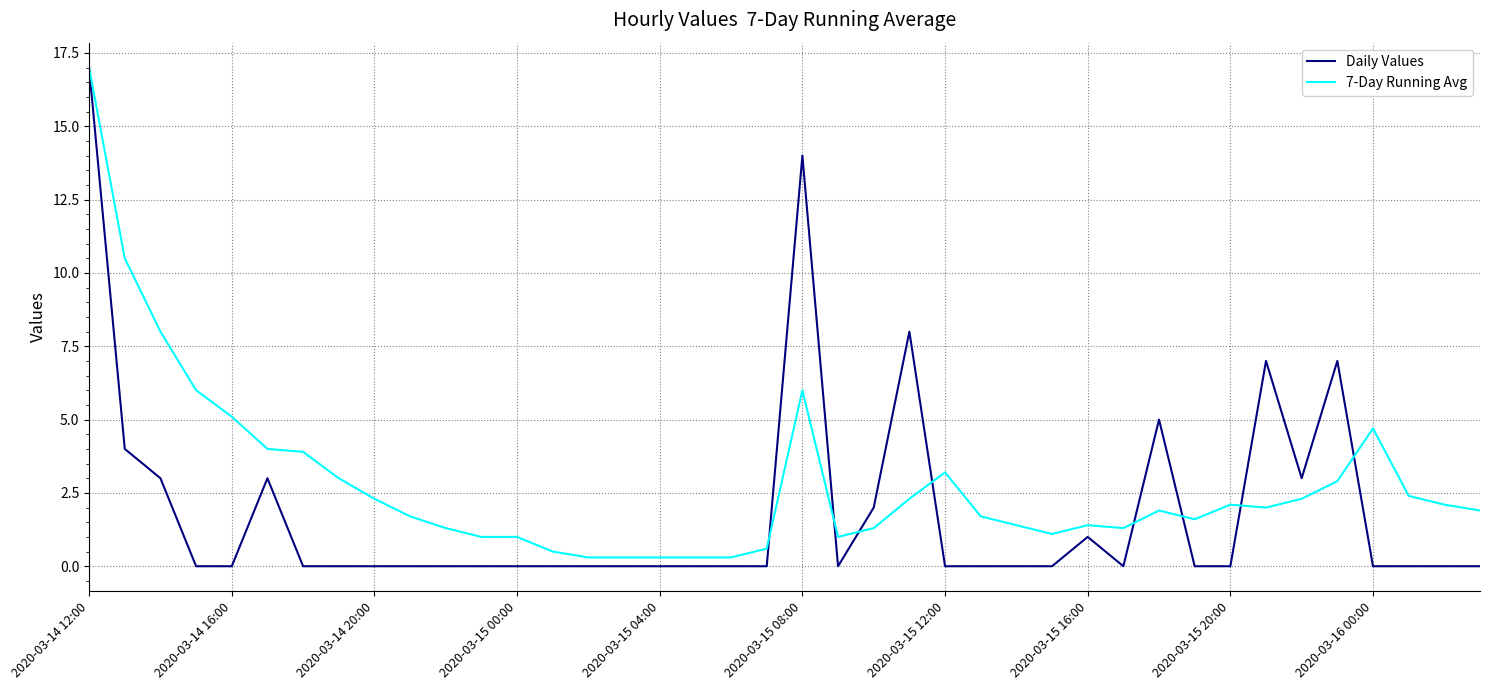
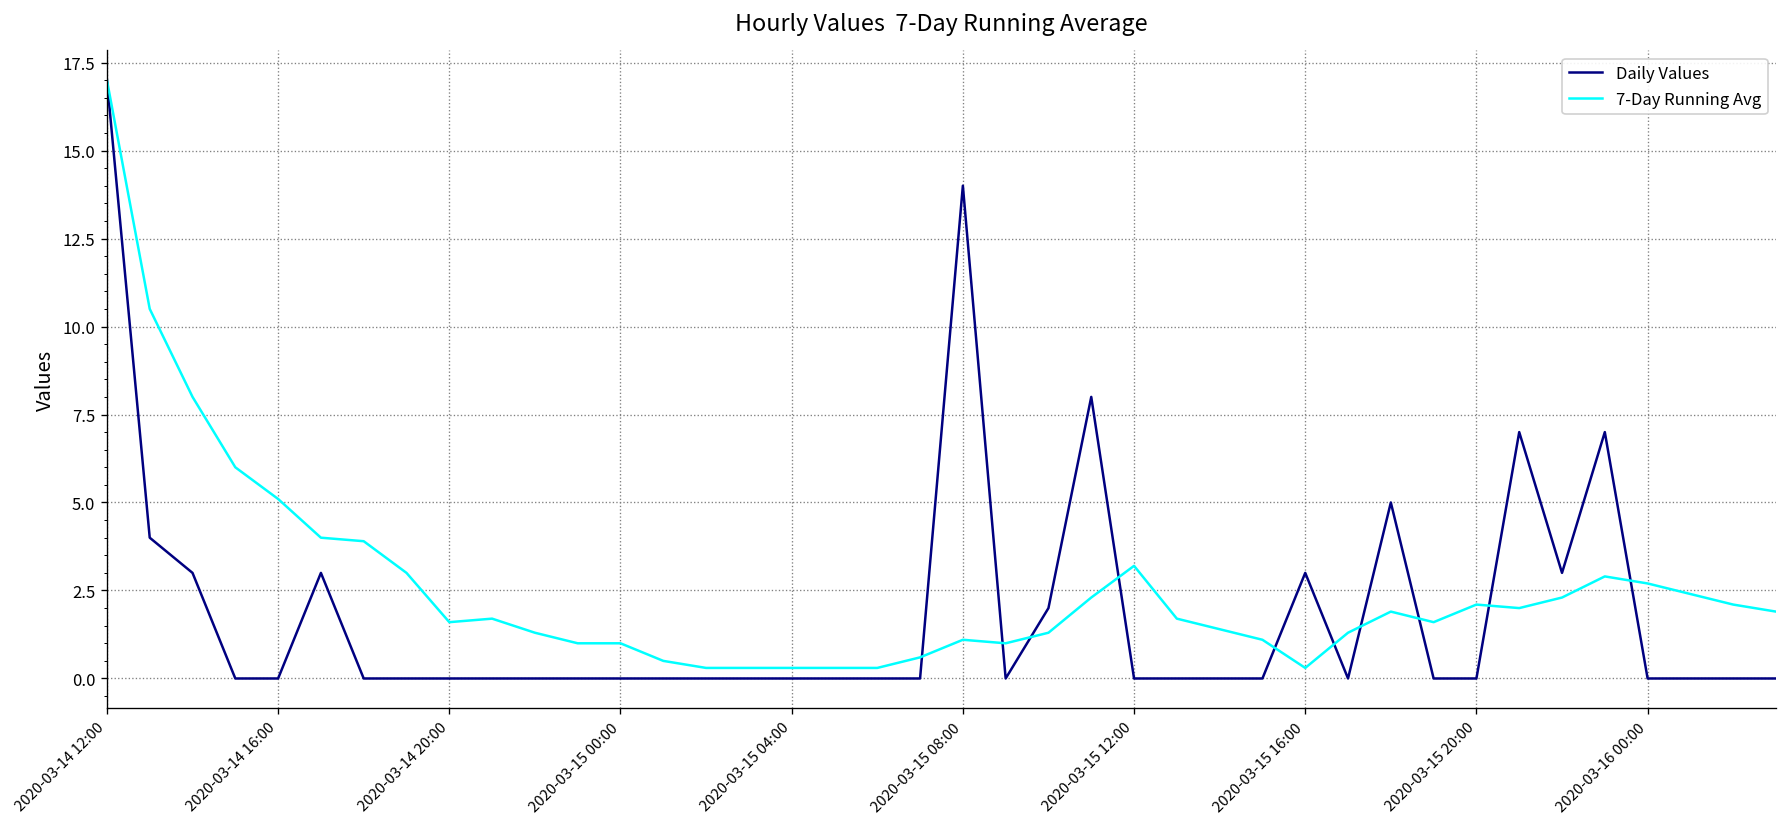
  {
    "Daily Values": {
      "2020-03-14 16:00": 0,
      "2020-03-14 20:00": 0,
      "2020-03-15 00:00": 0,
      "2020-03-15 04:00": 0,
      "2020-03-15 08:00": 14,
      "2020-03-15 12:00": 0,
-     "2020-03-15 16:00": 1,
+     "2020-03-15 16:00": 3,
      "2020-03-15 20:00": 0,
      "2020-03-16 00:00": 0
    },
    "7-Day Running Avg": {
      "2020-03-14 16:00": 5.1,
-     "2020-03-14 20:00": 2.3,
+     "2020-03-14 20:00": 1.6,
      "2020-03-15 00:00": 1.0,
      "2020-03-15 04:00": 0.3,
-     "2020-03-15 08:00": 6.0,
+     "2020-03-15 08:00": 1.1,
      "2020-03-15 12:00": 3.2,
-     "2020-03-15 16:00": 1.4,
+     "2020-03-15 16:00": 0.3,
      "2020-03-15 20:00": 2.1,
-     "2020-03-16 00:00": 4.7
+     "2020-03-16 00:00": 2.7
    }
  }
